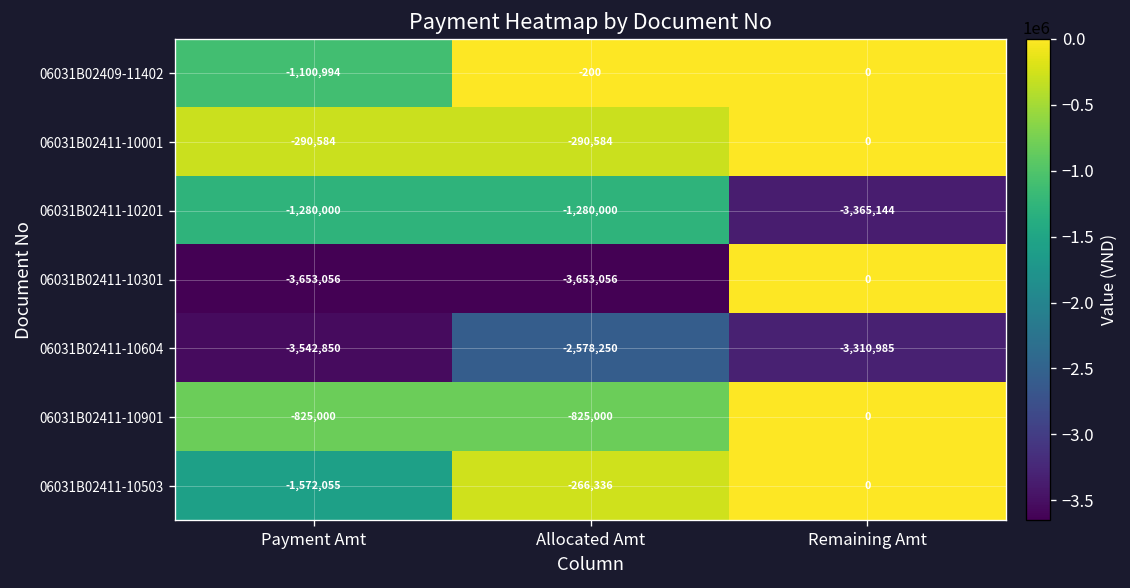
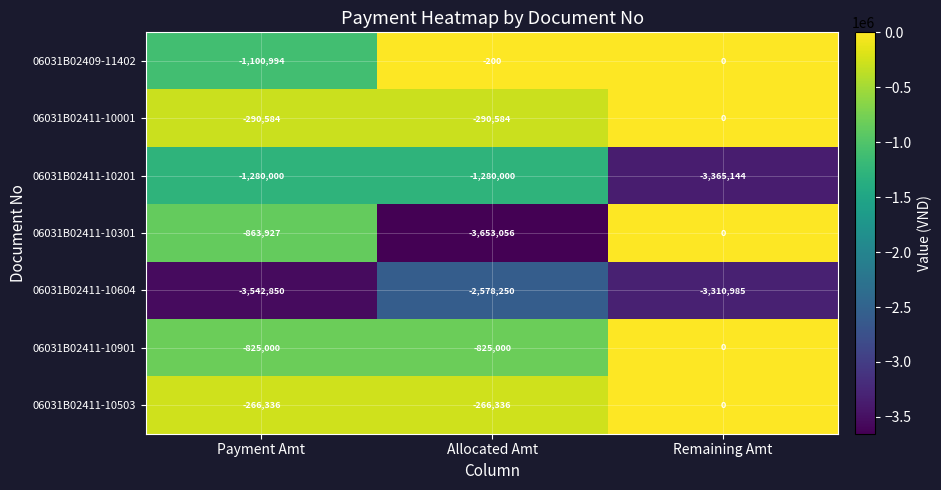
  {
    "06031B02409-11402": {
      "Payment Amt": "-1,100,994",
      "Allocated Amt": "-200",
      "Remaining Amt": "0"
    },
    "06031B02411-10001": {
      "Payment Amt": "-290,584",
      "Allocated Amt": "-290,584",
      "Remaining Amt": "0"
    },
    "06031B02411-10201": {
      "Payment Amt": "-1,280,000",
      "Allocated Amt": "-1,280,000",
      "Remaining Amt": "-3,365,144"
    },
    "06031B02411-10301": {
-     "Payment Amt": "-3,653,056",
+     "Payment Amt": "-863,927",
      "Allocated Amt": "-3,653,056",
      "Remaining Amt": "0"
    },
    "06031B02411-10604": {
      "Payment Amt": "-3,542,850",
      "Allocated Amt": "-2,578,250",
      "Remaining Amt": "-3,310,985"
    },
    "06031B02411-10901": {
      "Payment Amt": "-825,000",
      "Allocated Amt": "-825,000",
      "Remaining Amt": "0"
    },
    "06031B02411-10503": {
-     "Payment Amt": "-1,572,055",
+     "Payment Amt": "-266,336",
      "Allocated Amt": "-266,336",
      "Remaining Amt": "0"
    }
  }
